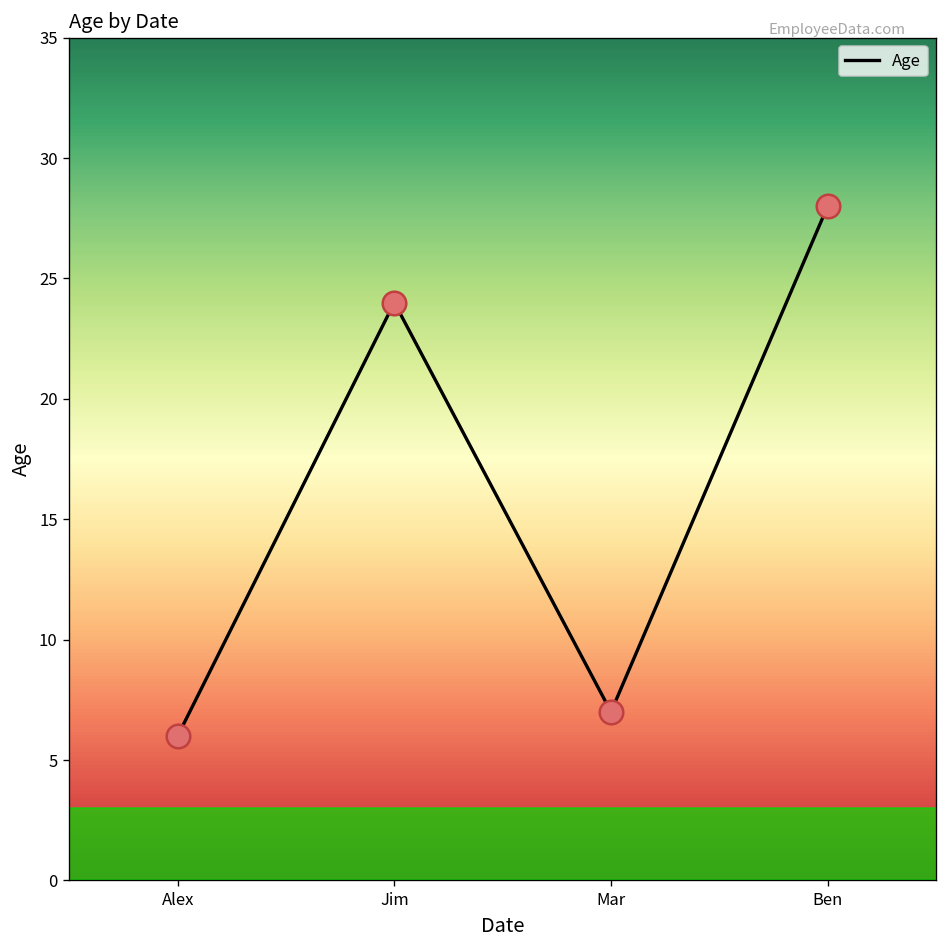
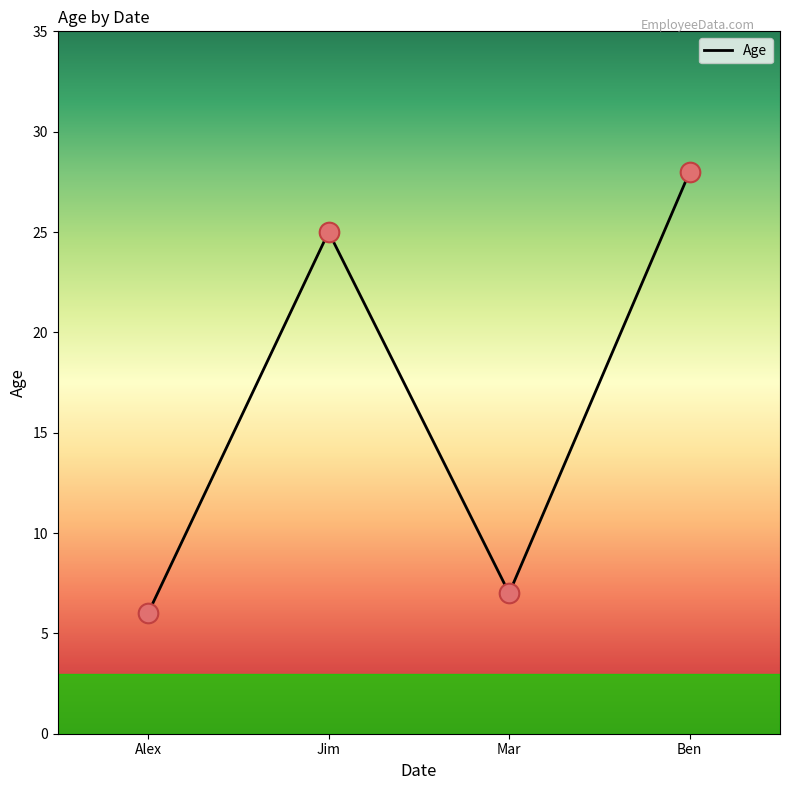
  {
    "Alex": 6,
-   "Jim": 24,
+   "Jim": 25,
    "Mar": 7,
    "Ben": 28
  }
